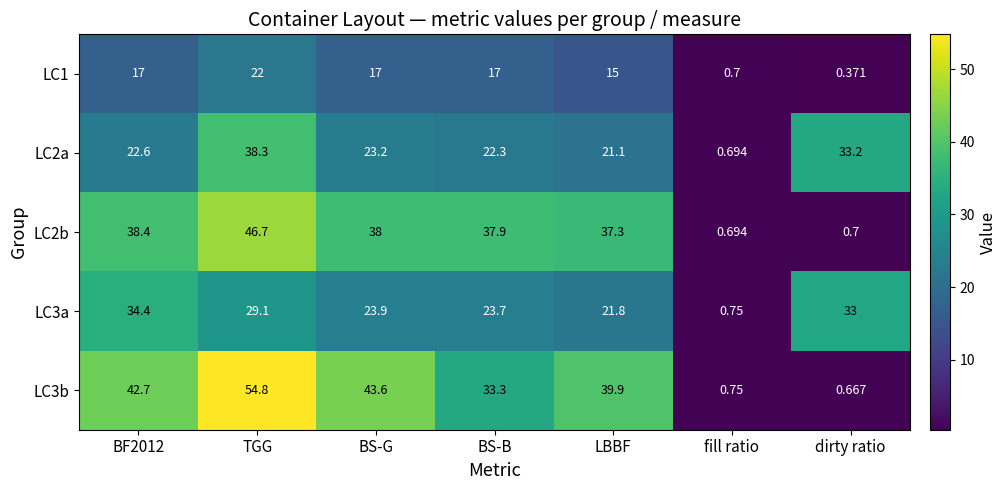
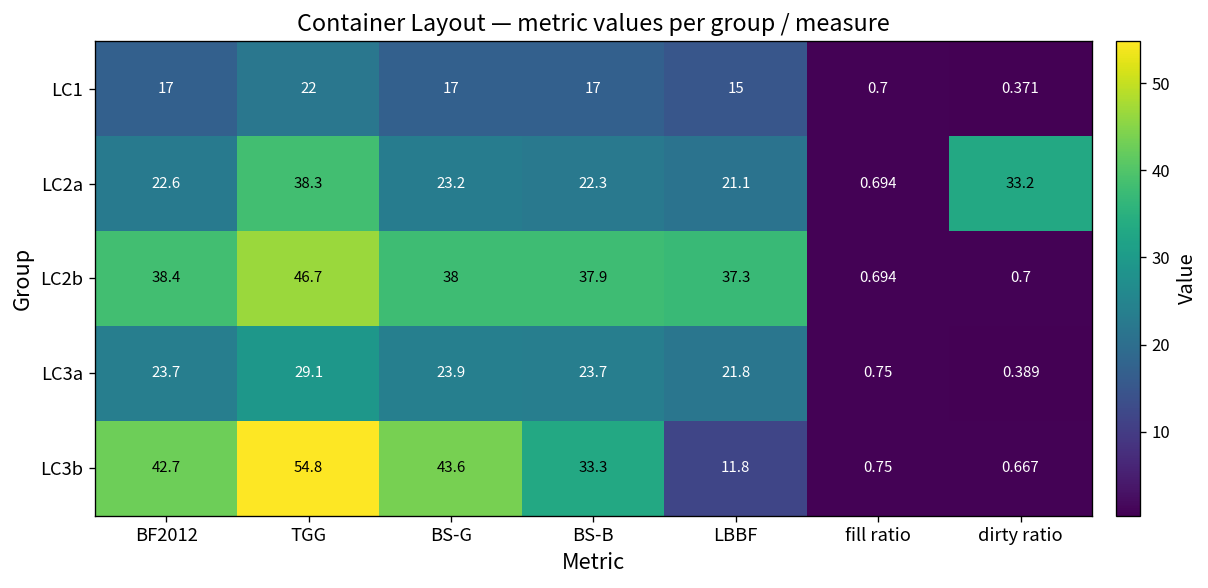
  {
    "LC1": {
      "BF2012": 17,
      "TGG": 22,
      "BS-G": 17,
      "BS-B": 17,
      "LBBF": 15,
      "fill ratio": 0.7,
      "dirty ratio": 0.371
    },
    "LC2a": {
      "BF2012": 22.6,
      "TGG": 38.3,
      "BS-G": 23.2,
      "BS-B": 22.3,
      "LBBF": 21.1,
      "fill ratio": 0.694,
      "dirty ratio": 33.2
    },
    "LC2b": {
      "BF2012": 38.4,
      "TGG": 46.7,
      "BS-G": 38,
      "BS-B": 37.9,
      "LBBF": 37.3,
      "fill ratio": 0.694,
      "dirty ratio": 0.7
    },
    "LC3a": {
-     "BF2012": 34.4,
+     "BF2012": 23.7,
      "TGG": 29.1,
      "BS-G": 23.9,
      "BS-B": 23.7,
      "LBBF": 21.8,
      "fill ratio": 0.75,
-     "dirty ratio": 33
+     "dirty ratio": 0.389
    },
    "LC3b": {
      "BF2012": 42.7,
      "TGG": 54.8,
      "BS-G": 43.6,
      "BS-B": 33.3,
-     "LBBF": 39.9,
+     "LBBF": 11.8,
      "fill ratio": 0.75,
      "dirty ratio": 0.667
    }
  }
